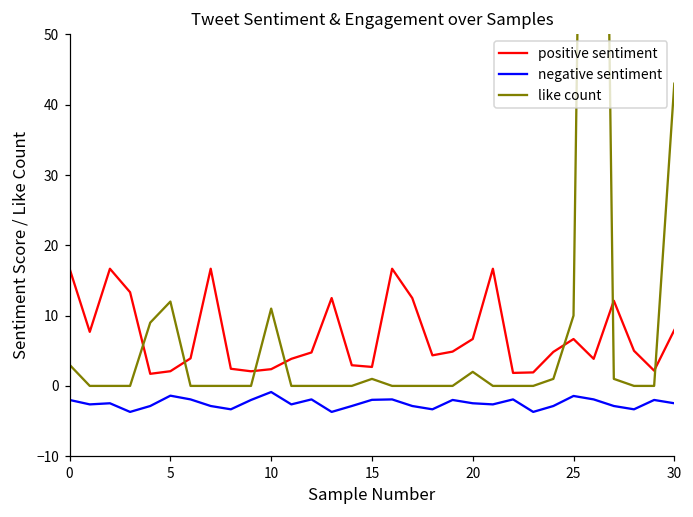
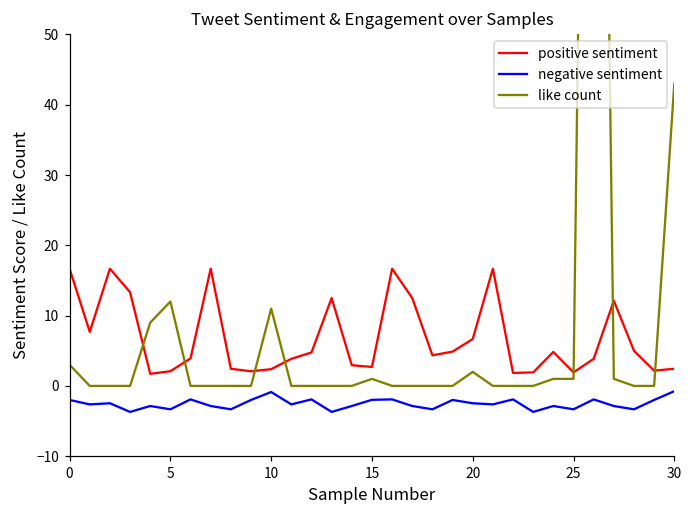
  {
    "positive sentiment": {
      "0": 17,
      "5": 2,
      "10": 2,
      "15": 3,
      "20": 7,
-     "25": 7,
-     "30": 8
+     "25": 2,
+     "30": 2
    },
    "negative sentiment": {
      "0": -2,
-     "5": -1,
+     "5": -3,
      "10": -1,
      "15": -2,
      "20": -2,
-     "25": -1,
-     "30": -2
+     "25": -3,
+     "30": -1
    },
    "like count": {
      "0": 3,
      "5": 12,
      "10": 11,
      "15": 1,
      "20": 2,
-     "25": 10,
+     "25": 1,
      "30": 43
    }
  }
